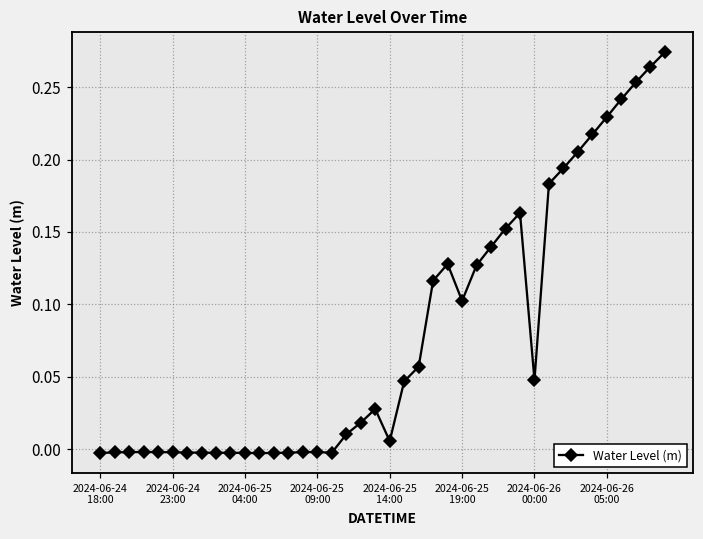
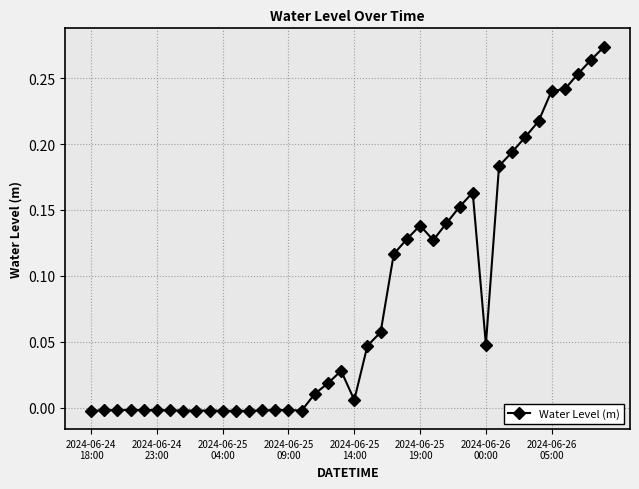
  {
    "2024-06-24 18:00": -0.002,
    "2024-06-24 23:00": -0.002,
    "2024-06-25 04:00": -0.003,
    "2024-06-25 09:00": -0.002,
    "2024-06-25 14:00": 0.006,
-   "2024-06-25 19:00": 0.103,
+   "2024-06-25 19:00": 0.138,
    "2024-06-26 00:00": 0.048,
-   "2024-06-26 05:00": 0.229
+   "2024-06-26 05:00": 0.240
  }
